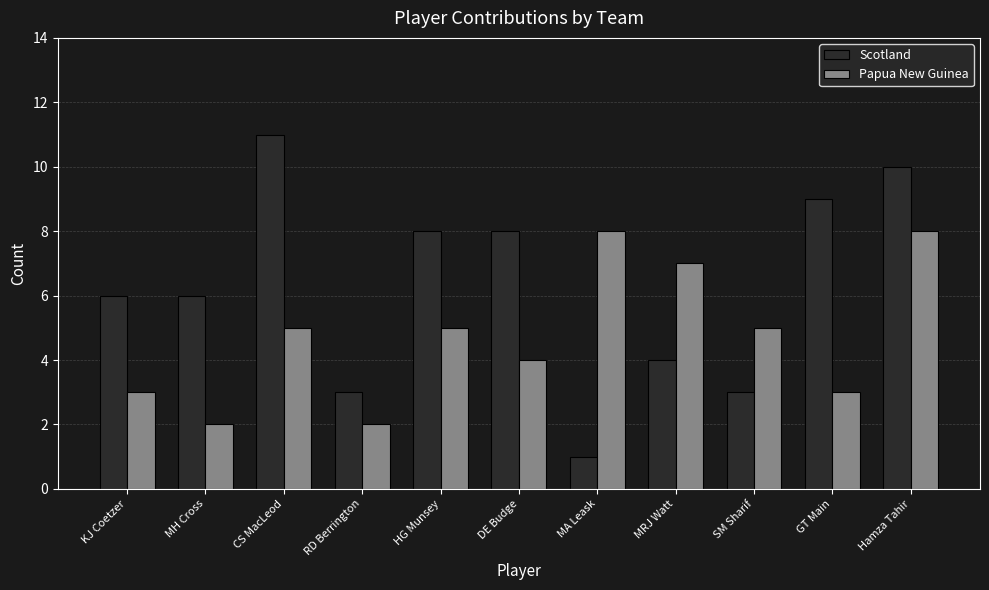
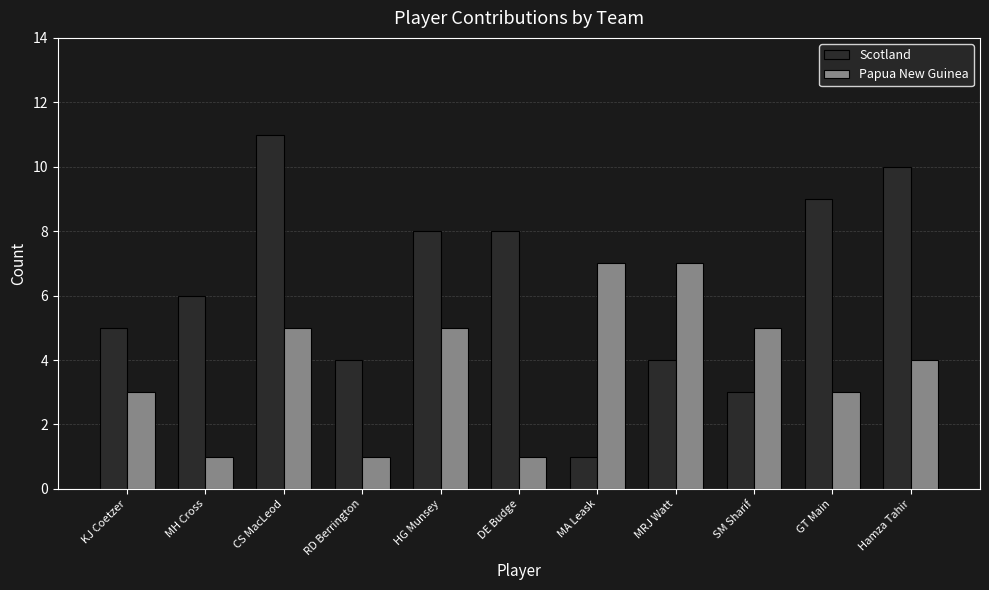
  {
    "Scotland": {
-     "KJ Coetzer": 6,
+     "KJ Coetzer": 5,
      "MH Cross": 6,
      "CS MacLeod": 11,
-     "RD Berrington": 3,
+     "RD Berrington": 4,
      "HG Munsey": 8,
      "DE Budge": 8,
      "MA Leask": 1,
      "MRJ Watt": 4,
      "SM Sharif": 3,
      "GT Main": 9,
      "Hamza Tahir": 10
    },
    "Papua New Guinea": {
      "KJ Coetzer": 3,
-     "MH Cross": 2,
+     "MH Cross": 1,
      "CS MacLeod": 5,
-     "RD Berrington": 2,
+     "RD Berrington": 1,
      "HG Munsey": 5,
-     "DE Budge": 4,
-     "MA Leask": 8,
+     "DE Budge": 1,
+     "MA Leask": 7,
      "MRJ Watt": 7,
      "SM Sharif": 5,
      "GT Main": 3,
-     "Hamza Tahir": 8
+     "Hamza Tahir": 4
    }
  }
